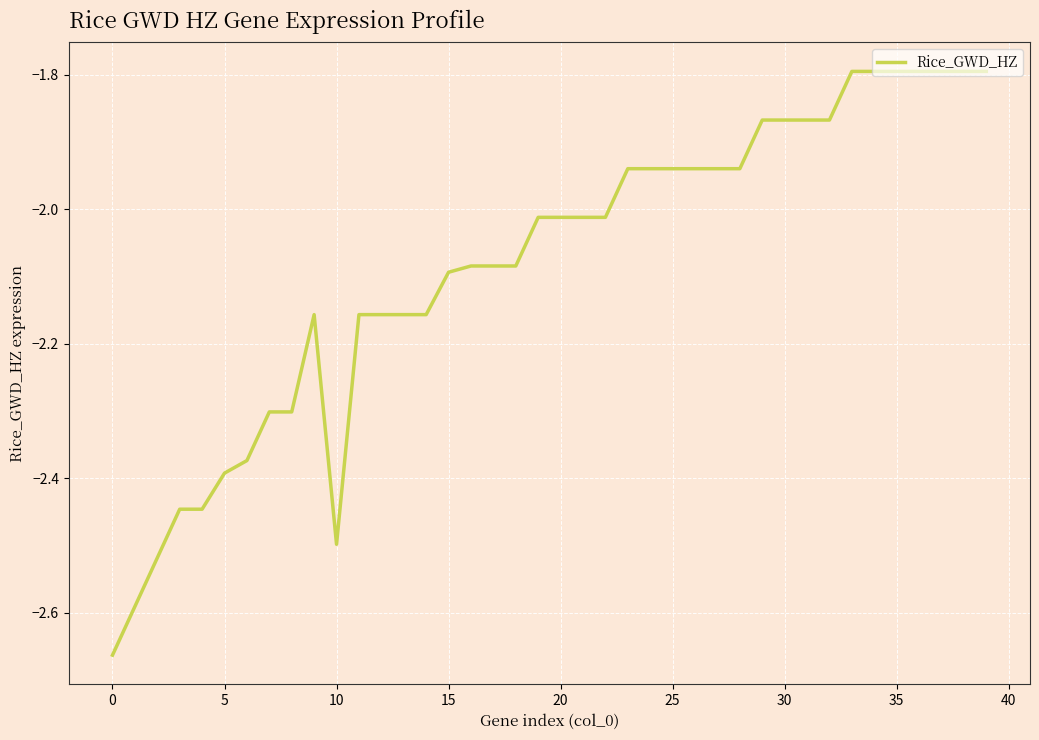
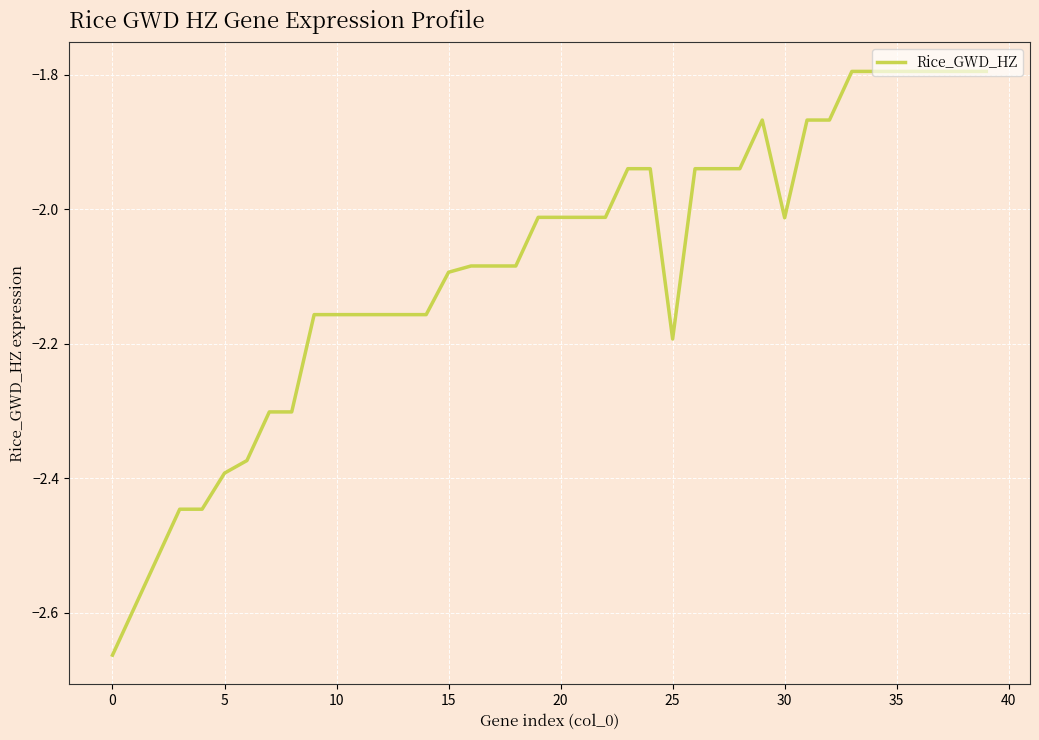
  {
    "0": -2.66,
    "5": -2.39,
-   "10": -2.50,
+   "10": -2.16,
    "15": -2.09,
    "20": -2.01,
-   "25": -1.94,
-   "30": -1.87
+   "25": -2.19,
+   "30": -2.01
  }
